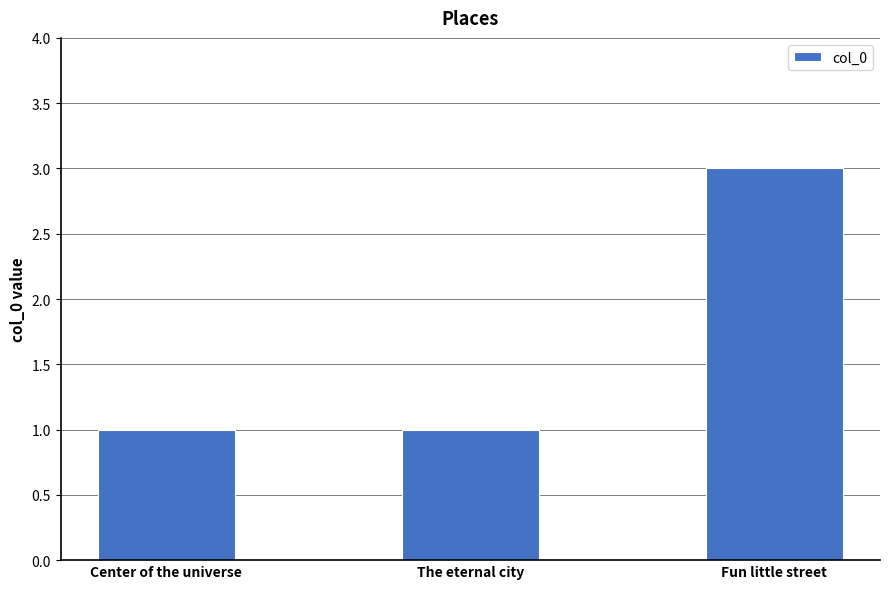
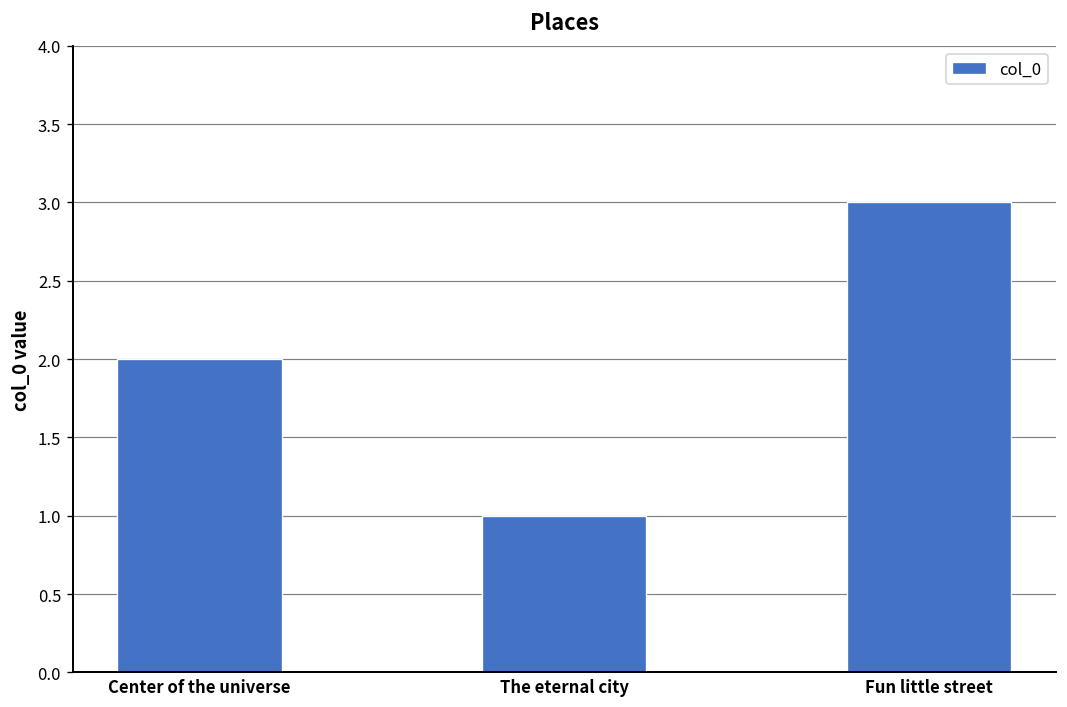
  {
-   "Center of the universe": 1,
+   "Center of the universe": 2,
    "The eternal city": 1,
    "Fun little street": 3
  }
